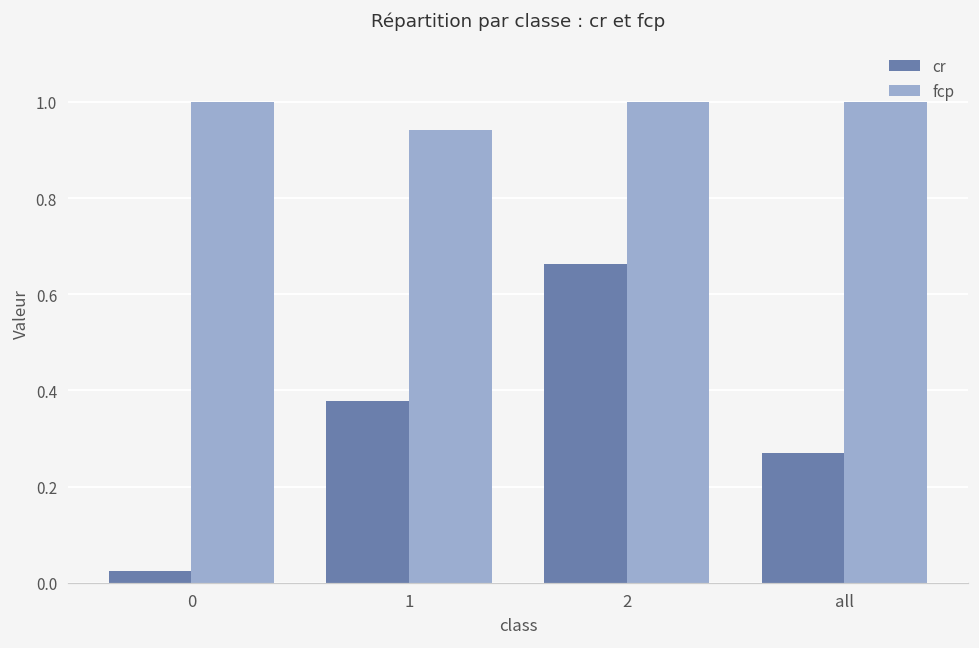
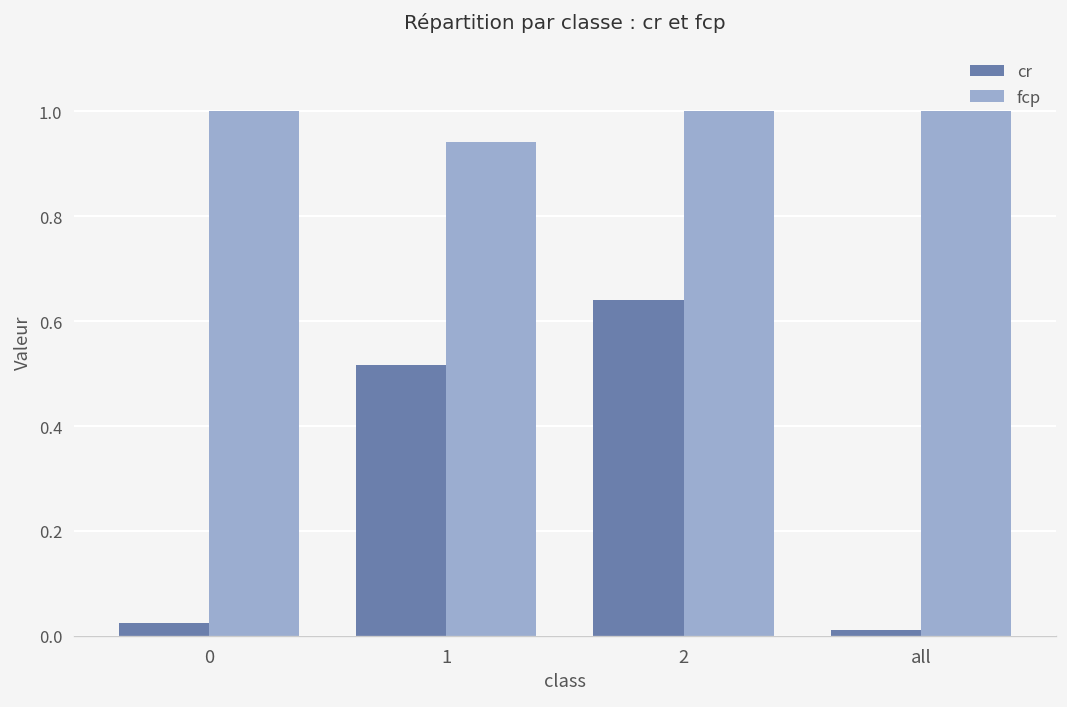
  {
    "cr": {
      "0": 0.02,
-     "1": 0.38,
-     "2": 0.66,
-     "all": 0.27
+     "1": 0.52,
+     "2": 0.64,
+     "all": 0.01
    },
    "fcp": {
      "0": 1.00,
      "1": 0.94,
      "2": 1.00,
      "all": 1.00
    }
  }
